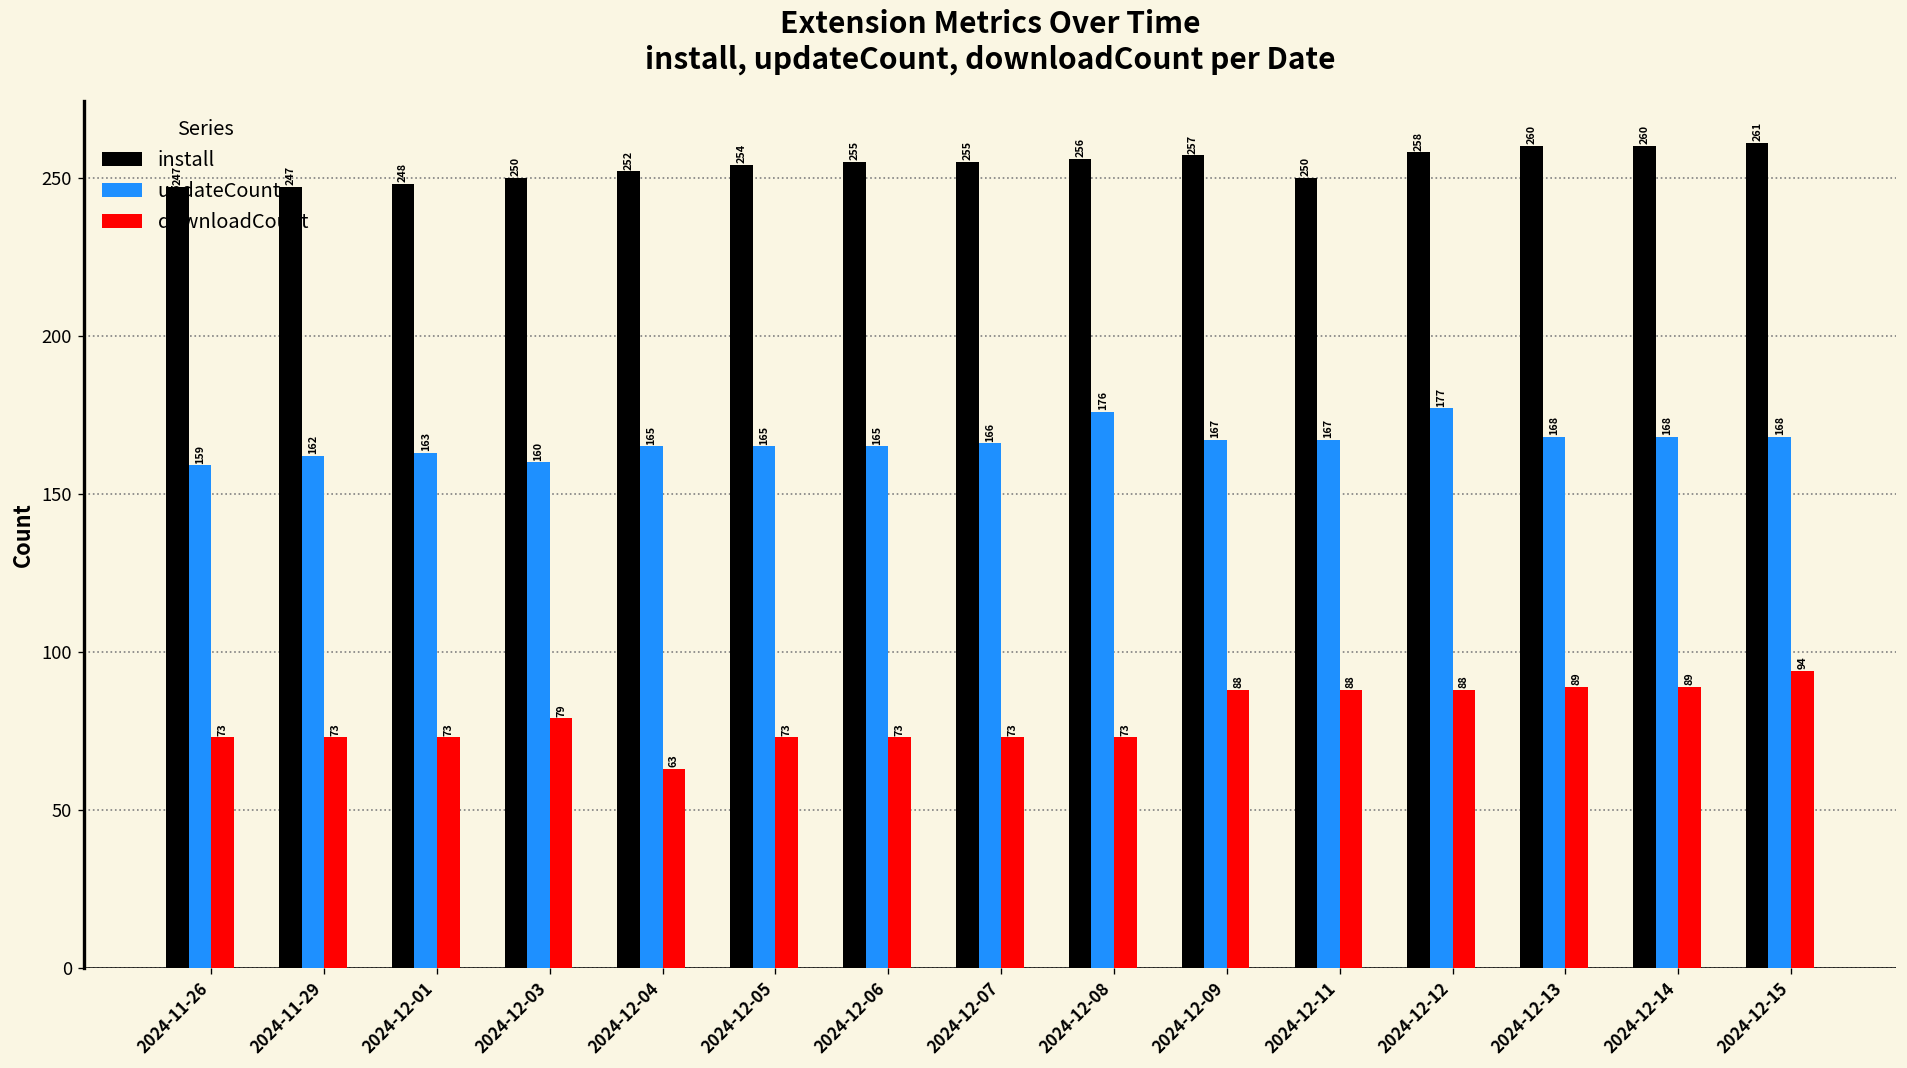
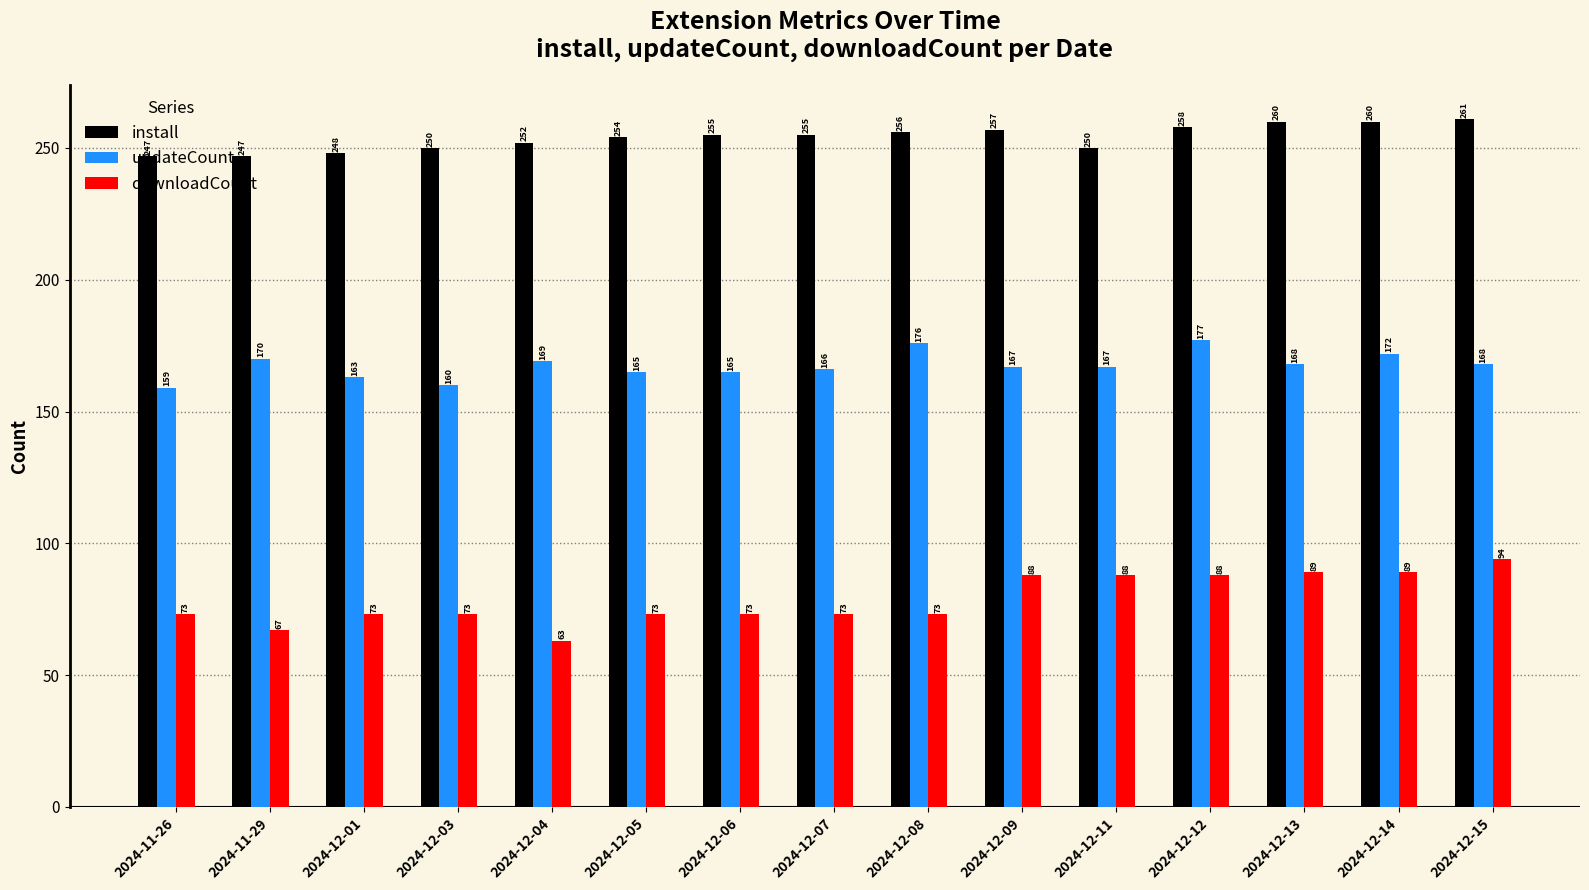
  {
    "install": {
      "2024-11-26": 247,
      "2024-11-29": 247,
      "2024-12-01": 248,
      "2024-12-03": 250,
      "2024-12-04": 252,
      "2024-12-05": 254,
      "2024-12-06": 255,
      "2024-12-07": 255,
      "2024-12-08": 256,
      "2024-12-09": 257,
      "2024-12-11": 250,
      "2024-12-12": 258,
      "2024-12-13": 260,
      "2024-12-14": 260,
      "2024-12-15": 261
    },
    "updateCount": {
      "2024-11-26": 159,
-     "2024-11-29": 162,
+     "2024-11-29": 170,
      "2024-12-01": 163,
      "2024-12-03": 160,
-     "2024-12-04": 165,
+     "2024-12-04": 169,
      "2024-12-05": 165,
      "2024-12-06": 165,
      "2024-12-07": 166,
      "2024-12-08": 176,
      "2024-12-09": 167,
      "2024-12-11": 167,
      "2024-12-12": 177,
      "2024-12-13": 168,
-     "2024-12-14": 168,
+     "2024-12-14": 172,
      "2024-12-15": 168
    },
    "downloadCount": {
      "2024-11-26": 73,
-     "2024-11-29": 73,
+     "2024-11-29": 67,
      "2024-12-01": 73,
-     "2024-12-03": 79,
+     "2024-12-03": 73,
      "2024-12-04": 63,
      "2024-12-05": 73,
      "2024-12-06": 73,
      "2024-12-07": 73,
      "2024-12-08": 73,
      "2024-12-09": 88,
      "2024-12-11": 88,
      "2024-12-12": 88,
      "2024-12-13": 89,
      "2024-12-14": 89,
      "2024-12-15": 94
    }
  }
